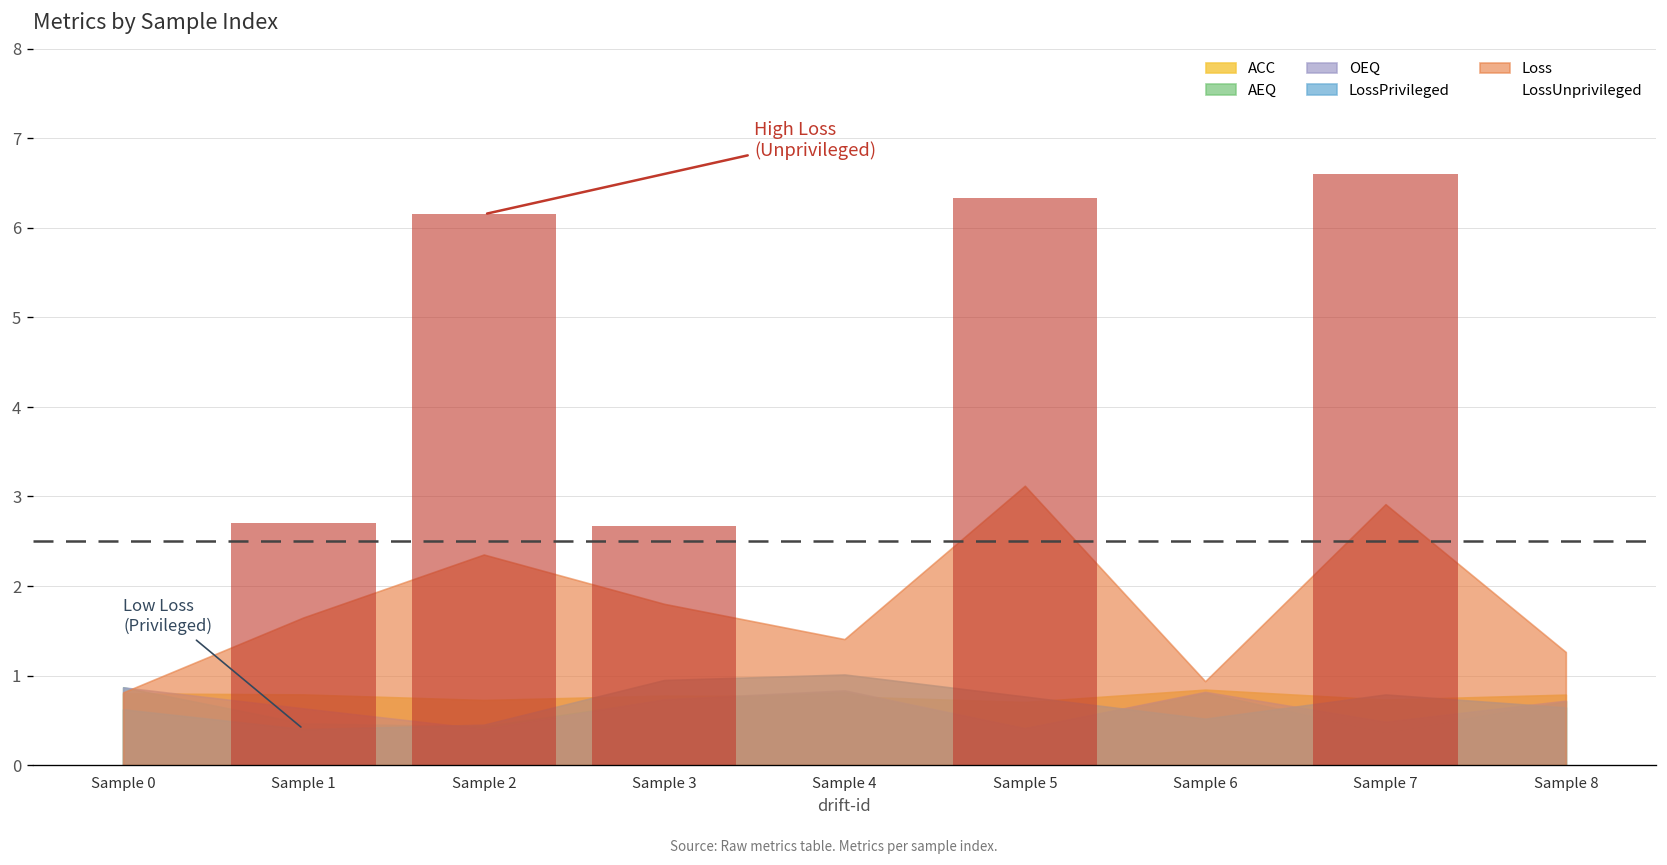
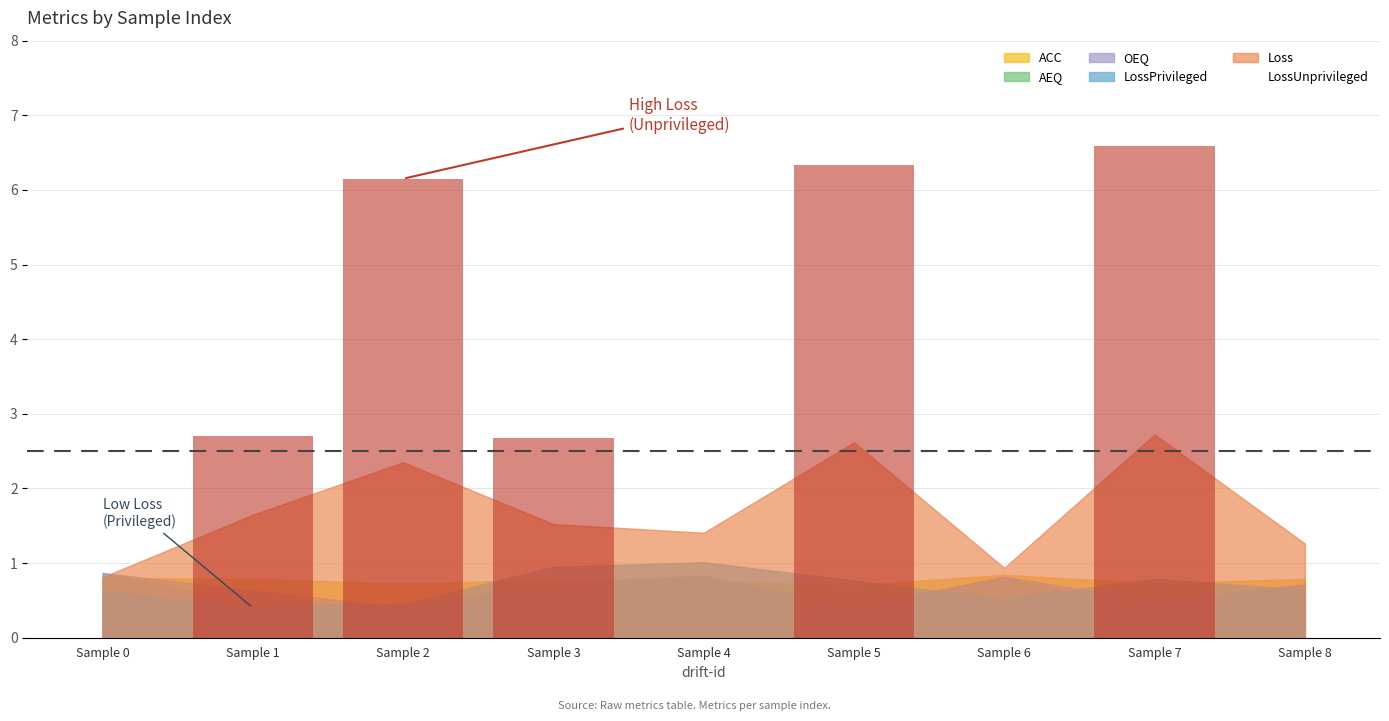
  {
    "AEQ": {
      "Sample 1": 0.5,
      "Sample 7": 0.4
    },
    "Loss": {
      "Sample 1": 1.6,
      "Sample 2": 2.4,
-     "Sample 3": 1.8,
+     "Sample 3": 1.5,
      "Sample 4": 1.4,
-     "Sample 5": 3.1,
+     "Sample 5": 2.6,
      "Sample 6": 0.9,
-     "Sample 7": 2.9,
+     "Sample 7": 2.7,
      "Sample 8": 1.3
    }
  }
